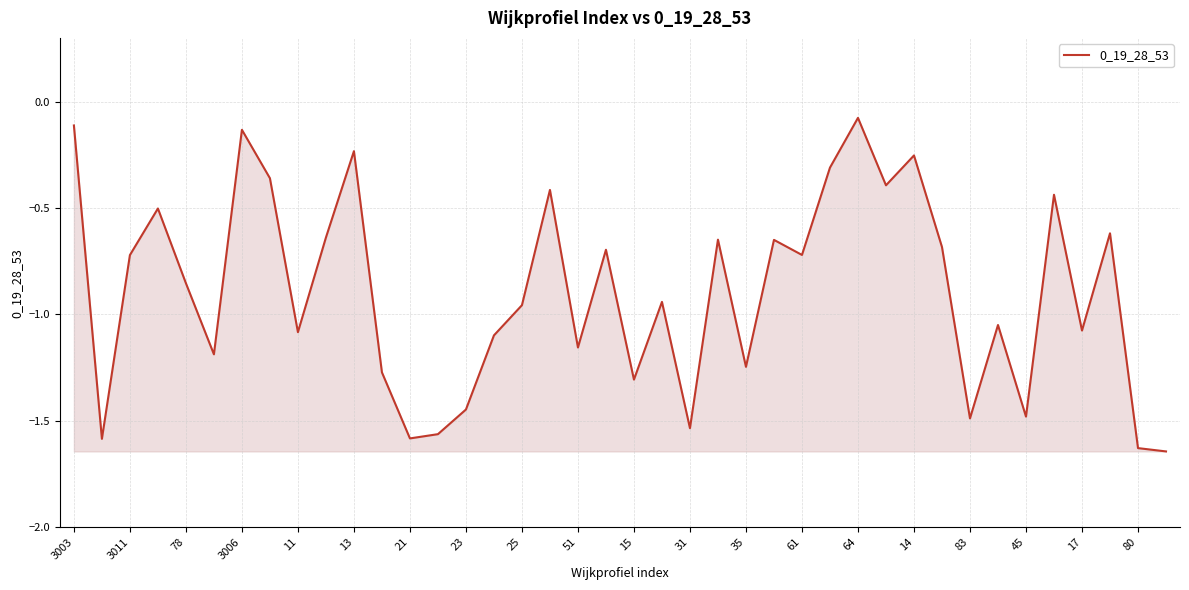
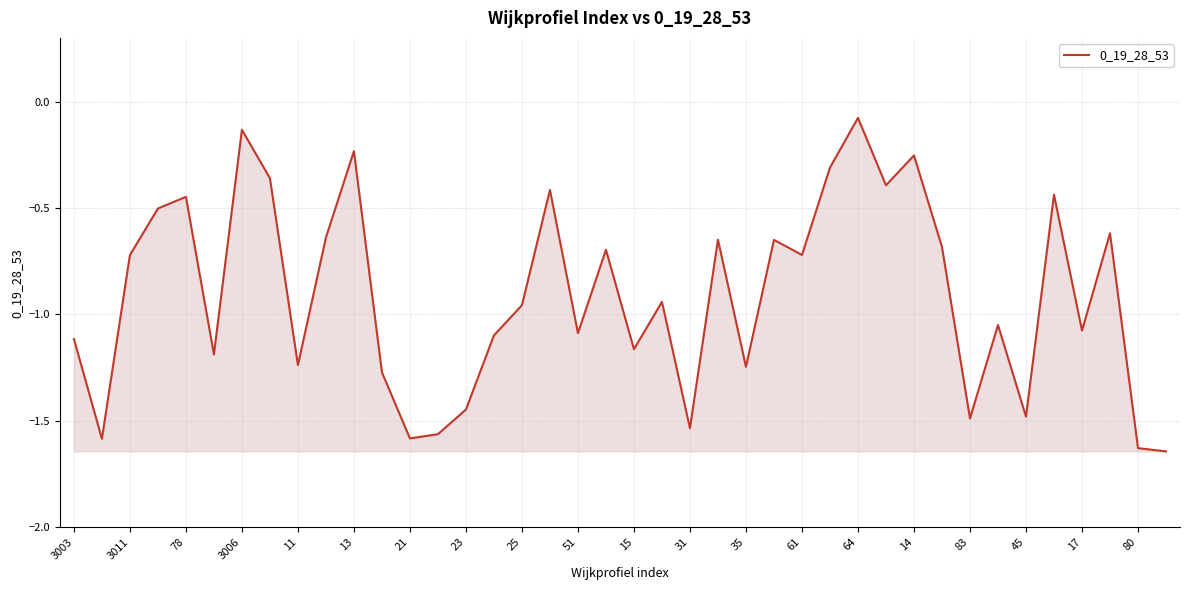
  {
-   "3003": -0.11,
+   "3003": -1.12,
    "3011": -0.72,
-   "78": -0.85,
+   "78": -0.45,
    "3006": -0.13,
-   "11": -1.08,
+   "11": -1.24,
    "13": -0.23,
    "21": -1.58,
    "23": -1.45,
    "25": -0.96,
-   "51": -1.16,
-   "15": -1.31,
+   "51": -1.09,
+   "15": -1.16,
    "31": -1.53,
    "35": -1.25,
    "61": -0.72,
    "64": -0.08,
    "14": -0.25,
    "83": -1.49,
    "45": -1.48,
    "17": -1.08,
    "80": -1.63
  }
